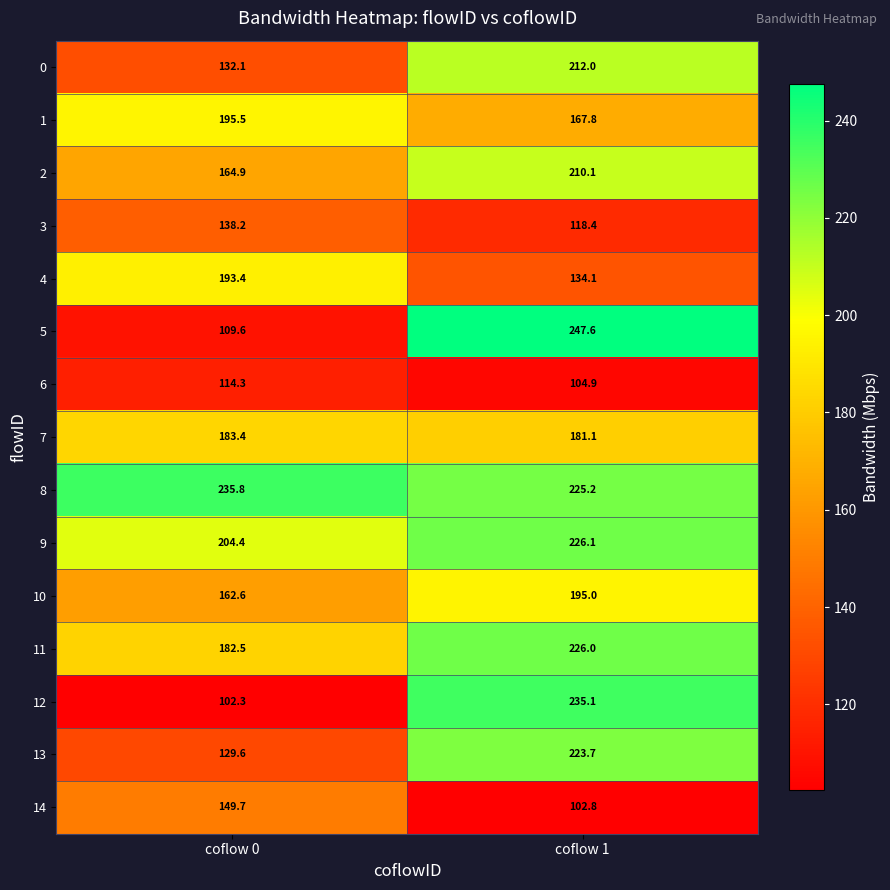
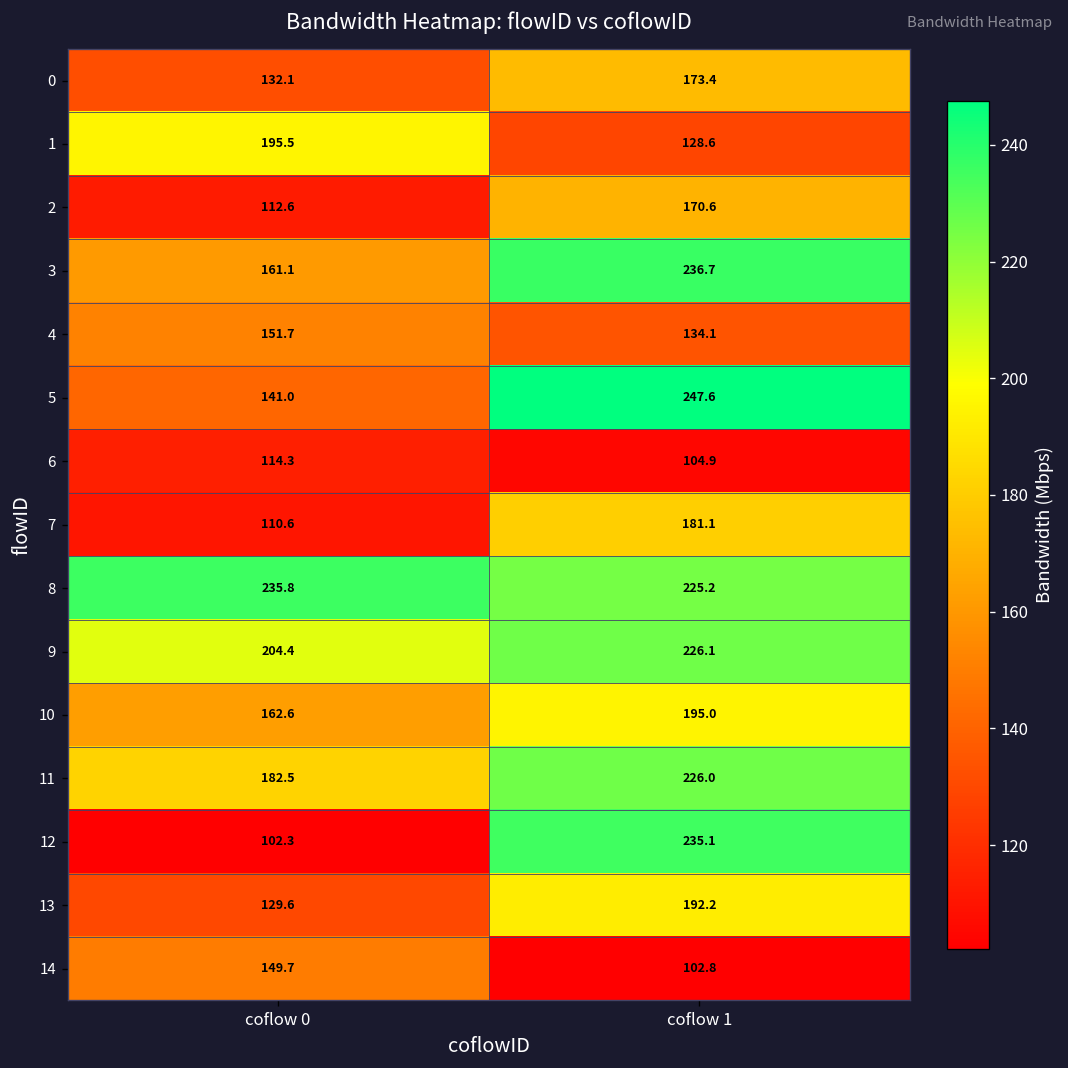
  {
    "0": {
      "coflow 0": 132.1,
-     "coflow 1": 212.0
+     "coflow 1": 173.4
    },
    "1": {
      "coflow 0": 195.5,
-     "coflow 1": 167.8
+     "coflow 1": 128.6
    },
    "2": {
-     "coflow 0": 164.9,
-     "coflow 1": 210.1
+     "coflow 0": 112.6,
+     "coflow 1": 170.6
    },
    "3": {
-     "coflow 0": 138.2,
-     "coflow 1": 118.4
+     "coflow 0": 161.1,
+     "coflow 1": 236.7
    },
    "4": {
-     "coflow 0": 193.4,
+     "coflow 0": 151.7,
      "coflow 1": 134.1
    },
    "5": {
-     "coflow 0": 109.6,
+     "coflow 0": 141.0,
      "coflow 1": 247.6
    },
    "6": {
      "coflow 0": 114.3,
      "coflow 1": 104.9
    },
    "7": {
-     "coflow 0": 183.4,
+     "coflow 0": 110.6,
      "coflow 1": 181.1
    },
    "8": {
      "coflow 0": 235.8,
      "coflow 1": 225.2
    },
    "9": {
      "coflow 0": 204.4,
      "coflow 1": 226.1
    },
    "10": {
      "coflow 0": 162.6,
      "coflow 1": 195.0
    },
    "11": {
      "coflow 0": 182.5,
      "coflow 1": 226.0
    },
    "12": {
      "coflow 0": 102.3,
      "coflow 1": 235.1
    },
    "13": {
      "coflow 0": 129.6,
-     "coflow 1": 223.7
+     "coflow 1": 192.2
    },
    "14": {
      "coflow 0": 149.7,
      "coflow 1": 102.8
    }
  }
